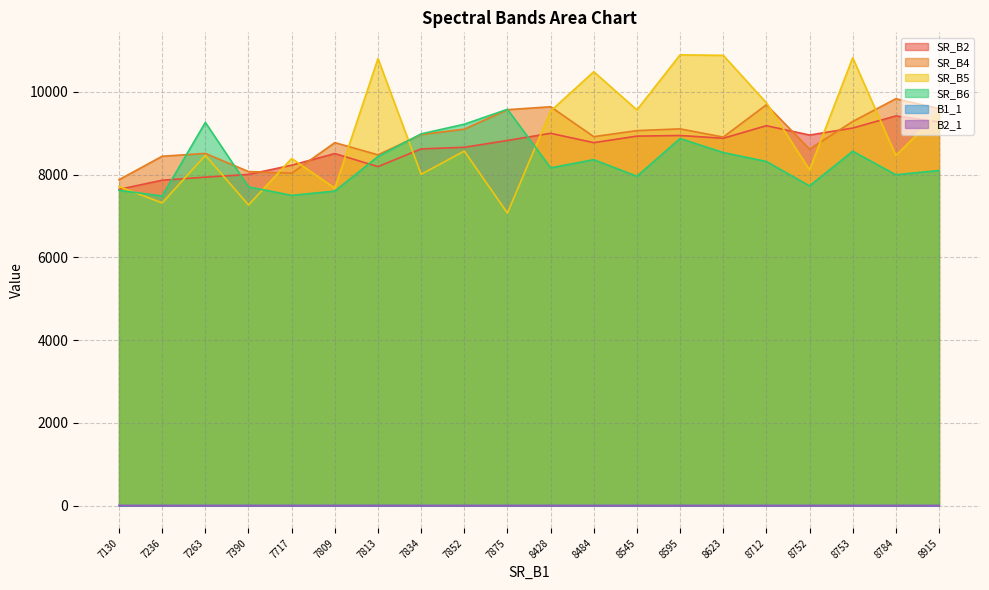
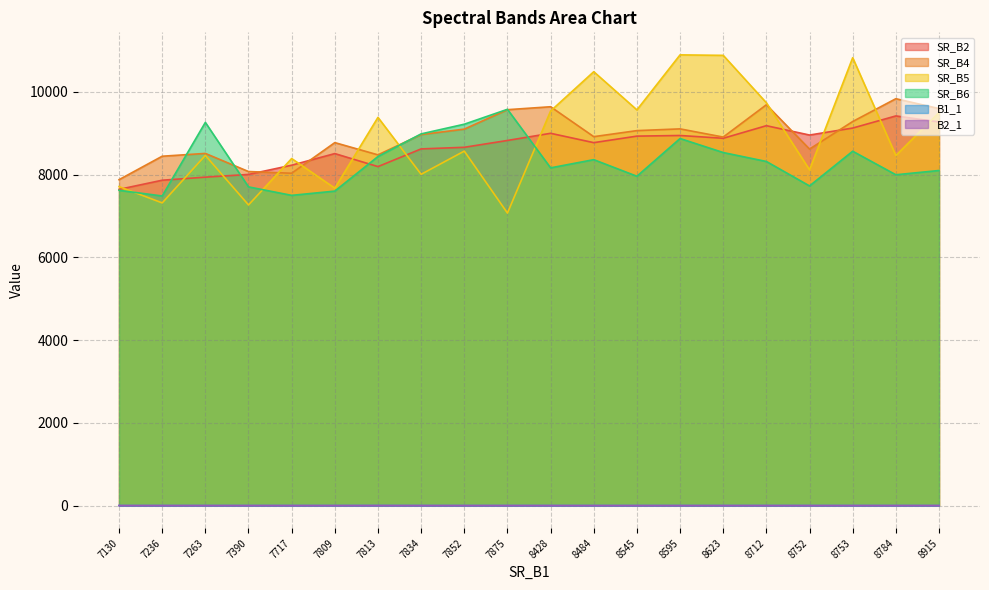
  {
    "SR_B5": {
      "7130": 7700,
      "7236": 7300,
      "7390": 7300,
      "7717": 8400,
      "7809": 7700,
-     "7813": 10800,
+     "7813": 9400,
      "7834": 8000,
      "7852": 8600,
      "7875": 7100,
      "8428": 9500,
      "8484": 10500,
      "8545": 9600,
      "8595": 10900,
      "8623": 10900,
      "8752": 8100,
      "8753": 10800,
      "8784": 8500
    },
    "SR_B6": {
      "7236": 7500,
      "7263": 9300,
      "7390": 7700,
      "7717": 7500,
      "7809": 7600,
      "7852": 9200,
      "8428": 8200,
      "8484": 8400,
      "8545": 8000,
      "8595": 8900,
      "8623": 8500,
      "8712": 8300,
      "8752": 7700,
      "8753": 8600,
      "8784": 8000,
      "8915": 8100
    },
    "B2_1": {
      "7130": 0,
      "7236": 0,
      "7263": 0,
      "7390": 0,
      "7717": 0,
      "7809": 0,
      "7813": 0,
      "7834": 0,
      "7852": 0,
      "7875": 0,
      "8428": 0,
      "8484": 0,
      "8545": 0,
      "8595": 0,
      "8623": 0,
      "8712": 0,
      "8752": 0,
      "8753": 0,
      "8784": 0,
      "8915": 0
    }
  }
